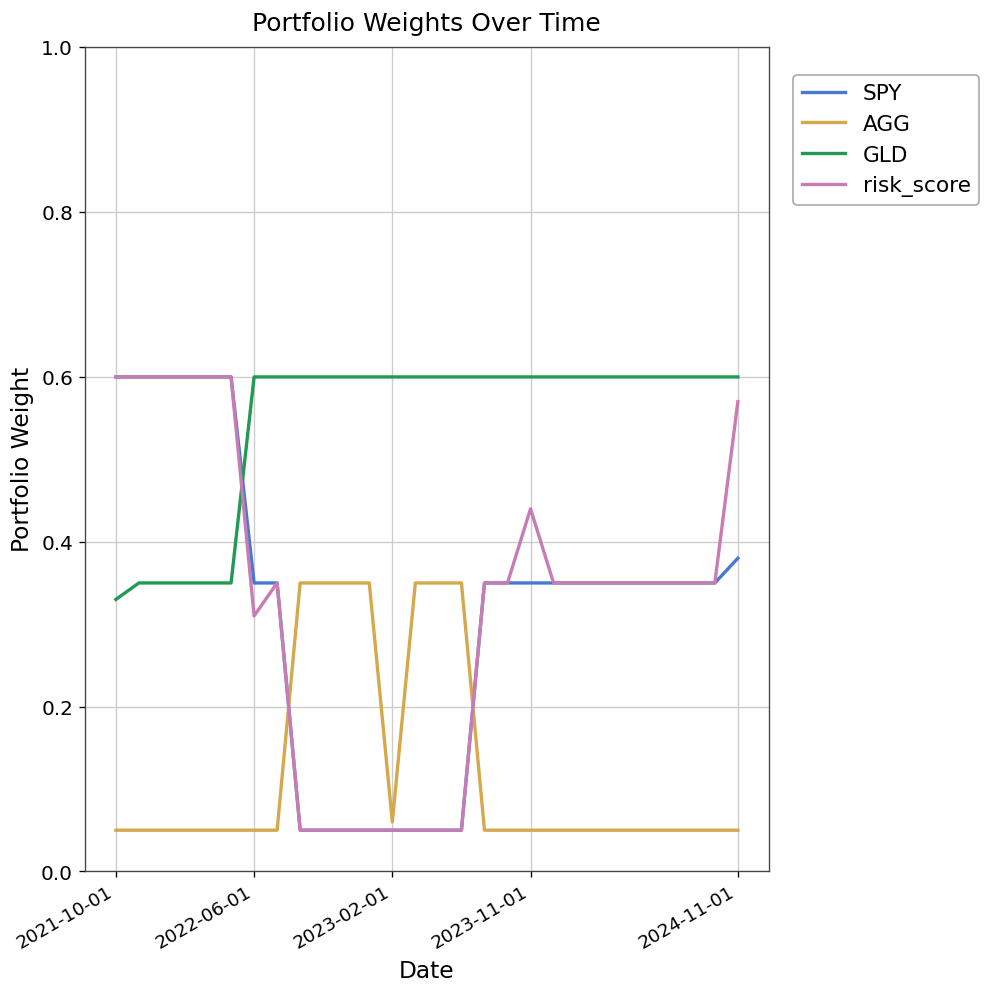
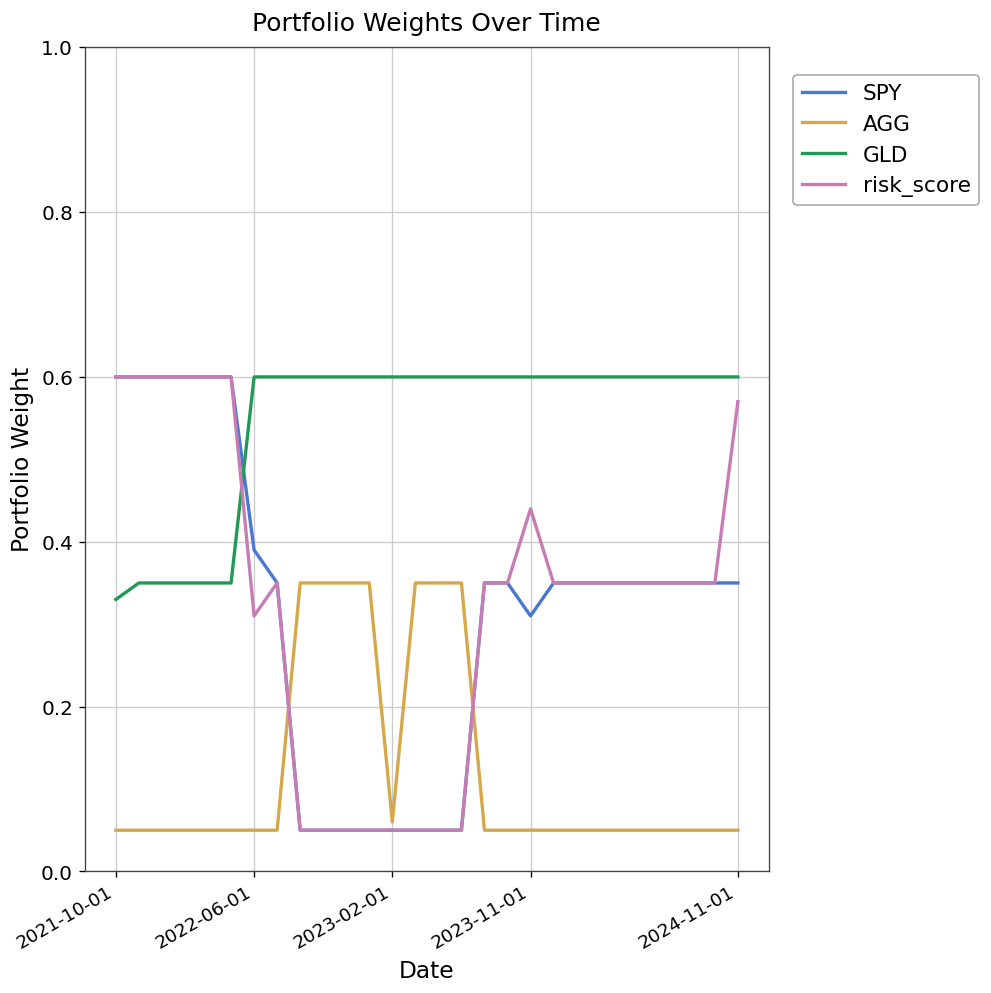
  {
    "SPY": {
-     "2022-06-01": 0.35,
-     "2023-11-01": 0.35,
-     "2024-11-01": 0.38
+     "2022-06-01": 0.39,
+     "2023-11-01": 0.31,
+     "2024-11-01": 0.35
    },
    "AGG": {
      "2021-10-01": 0.05,
      "2022-06-01": 0.05,
      "2023-02-01": 0.06,
      "2023-11-01": 0.05,
      "2024-11-01": 0.05
    },
    "GLD": {
      "2021-10-01": 0.33,
      "2022-06-01": 0.60,
      "2023-02-01": 0.60,
      "2023-11-01": 0.60,
      "2024-11-01": 0.60
    },
    "risk_score": {
      "2022-06-01": 0.31,
      "2023-11-01": 0.44,
      "2024-11-01": 0.57
    }
  }
